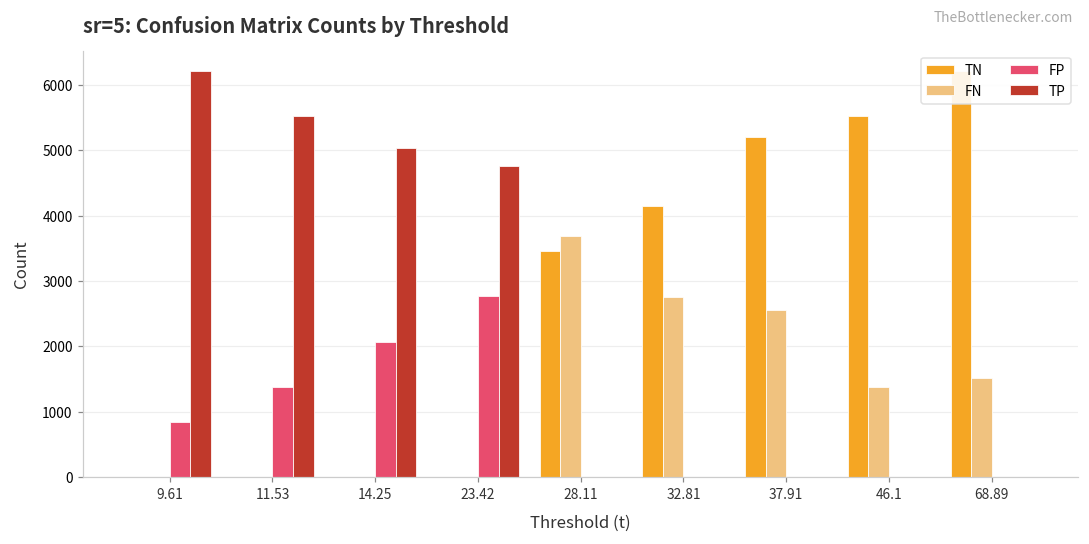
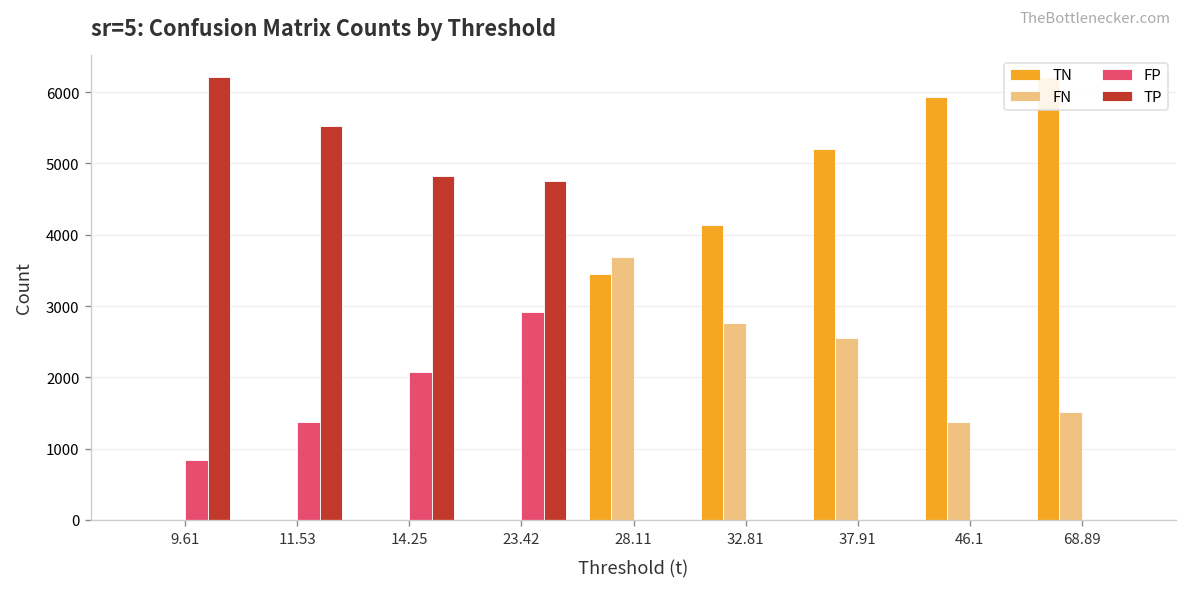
  {
    "TN": {
      "9.61": 0,
      "11.53": 0,
      "14.25": 0,
      "23.42": 0,
      "28.11": 3500,
      "32.81": 4100,
      "37.91": 5200,
-     "46.1": 5500
+     "46.1": 5900
    },
    "FN": {
      "9.61": 0,
      "11.53": 0,
      "14.25": 0,
      "23.42": 0,
      "28.11": 3700,
      "32.81": 2800,
      "37.91": 2600,
      "46.1": 1400,
      "68.89": 1500
    },
    "FP": {
      "9.61": 800,
      "11.53": 1400,
      "14.25": 2100,
-     "23.42": 2800,
+     "23.42": 2900,
      "28.11": 0,
      "32.81": 0,
      "37.91": 0,
      "46.1": 0,
      "68.89": 0
    },
    "TP": {
      "9.61": 6200,
      "11.53": 5500,
-     "14.25": 5000,
+     "14.25": 4800,
      "23.42": 4800,
      "28.11": 0,
      "32.81": 0,
      "37.91": 0,
      "46.1": 0,
      "68.89": 0
    }
  }
